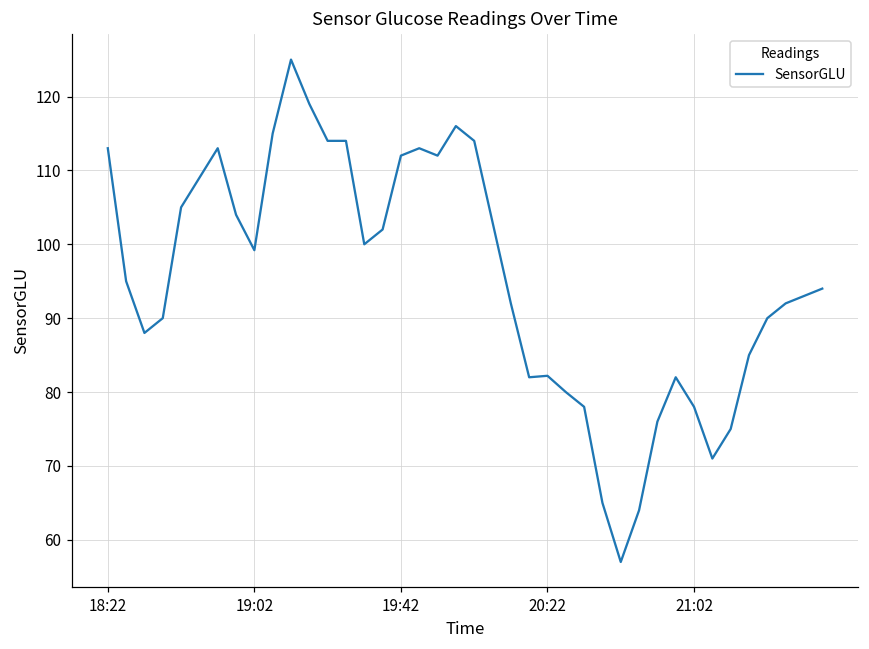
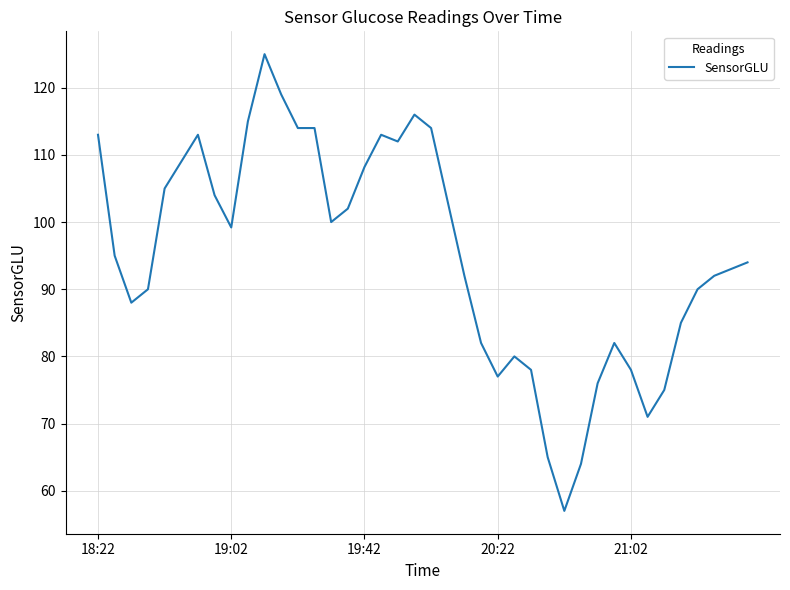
  {
    "18:22": 113,
    "19:02": 99,
-   "19:42": 112,
-   "20:22": 82,
+   "19:42": 108,
+   "20:22": 77,
    "21:02": 78
  }
